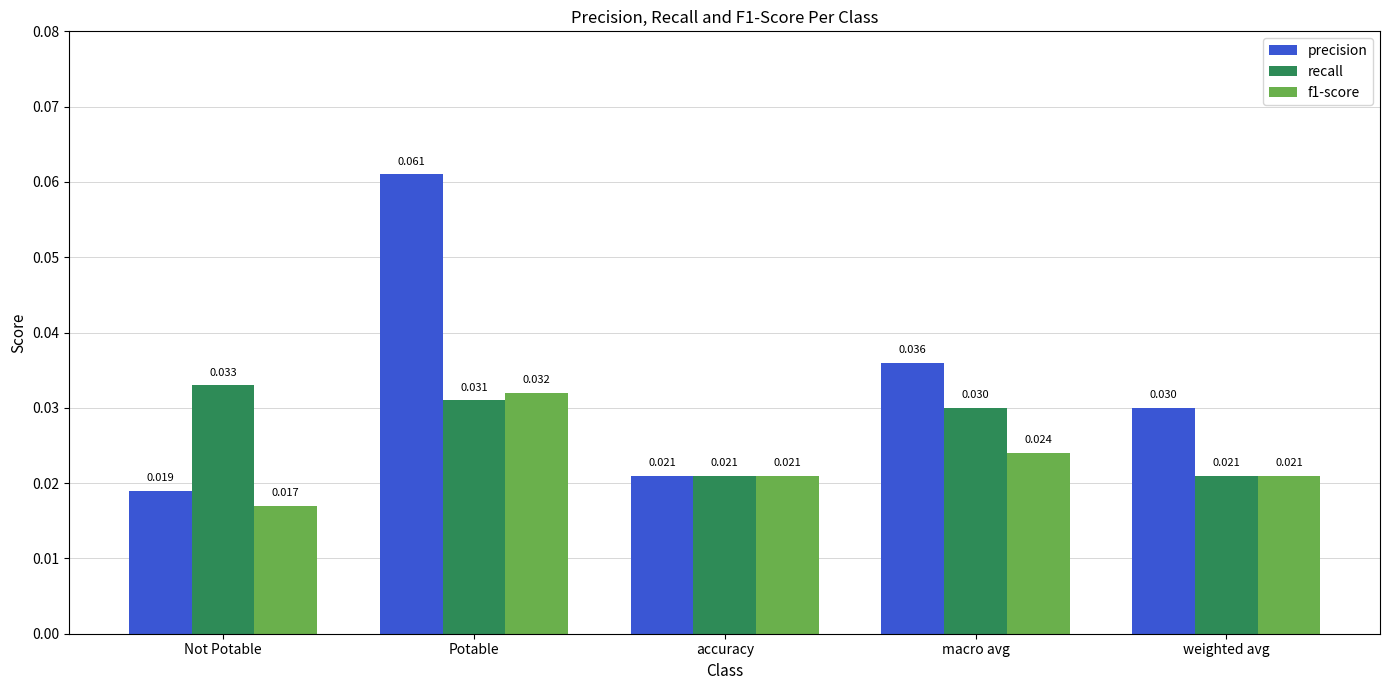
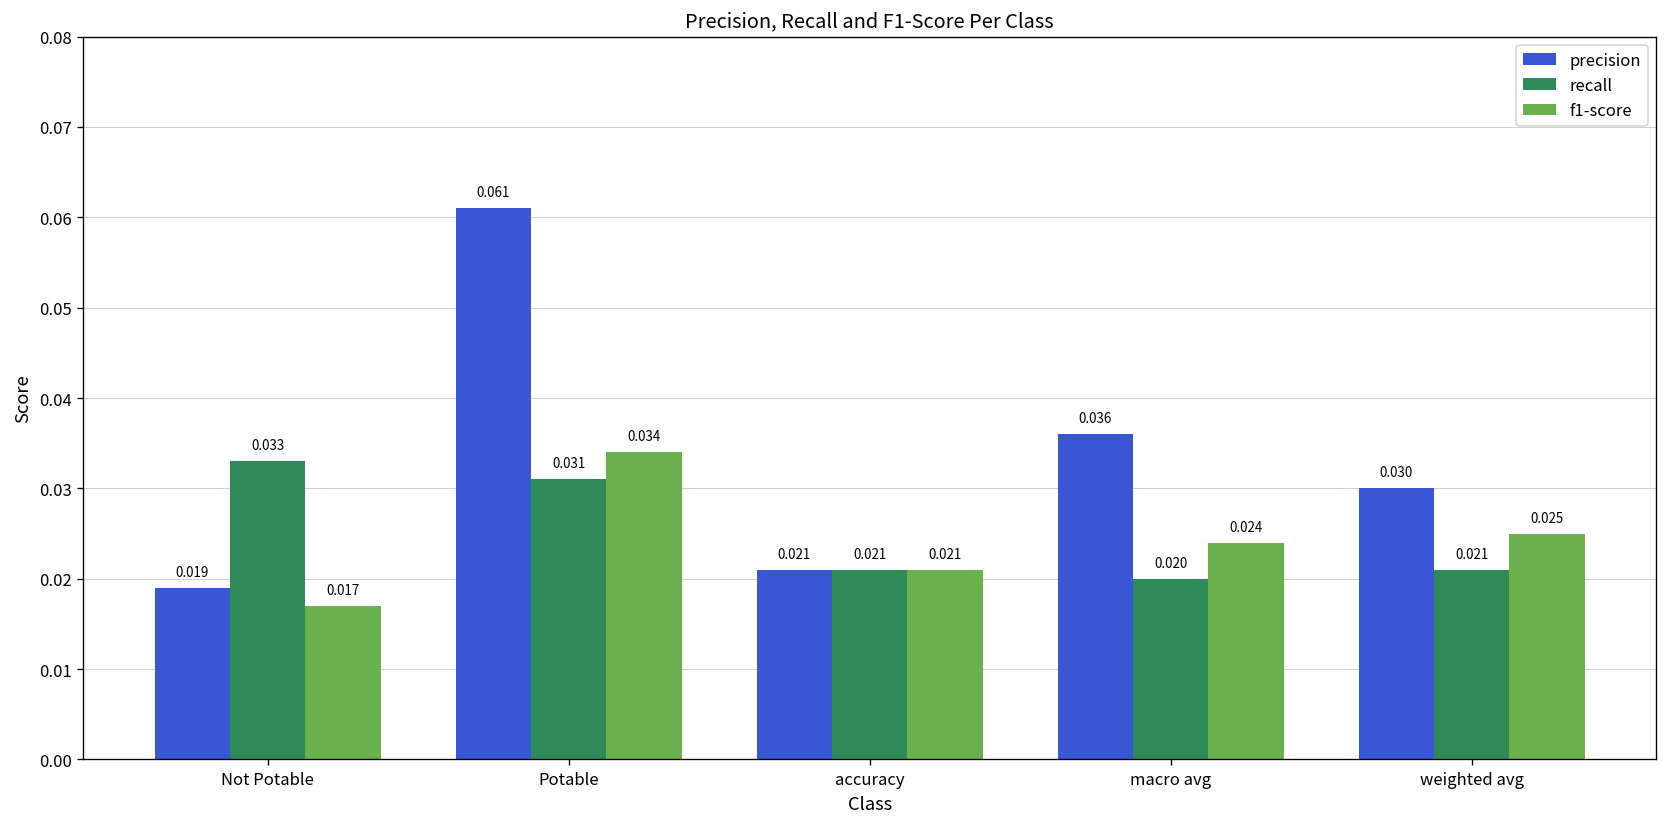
  {
    "precision": {
      "Not Potable": 0.019,
      "Potable": 0.061,
      "accuracy": 0.021,
      "macro avg": 0.036,
      "weighted avg": 0.030
    },
    "recall": {
      "Not Potable": 0.033,
      "Potable": 0.031,
      "accuracy": 0.021,
-     "macro avg": 0.030,
+     "macro avg": 0.020,
      "weighted avg": 0.021
    },
    "f1-score": {
      "Not Potable": 0.017,
-     "Potable": 0.032,
+     "Potable": 0.034,
      "accuracy": 0.021,
      "macro avg": 0.024,
-     "weighted avg": 0.021
+     "weighted avg": 0.025
    }
  }
